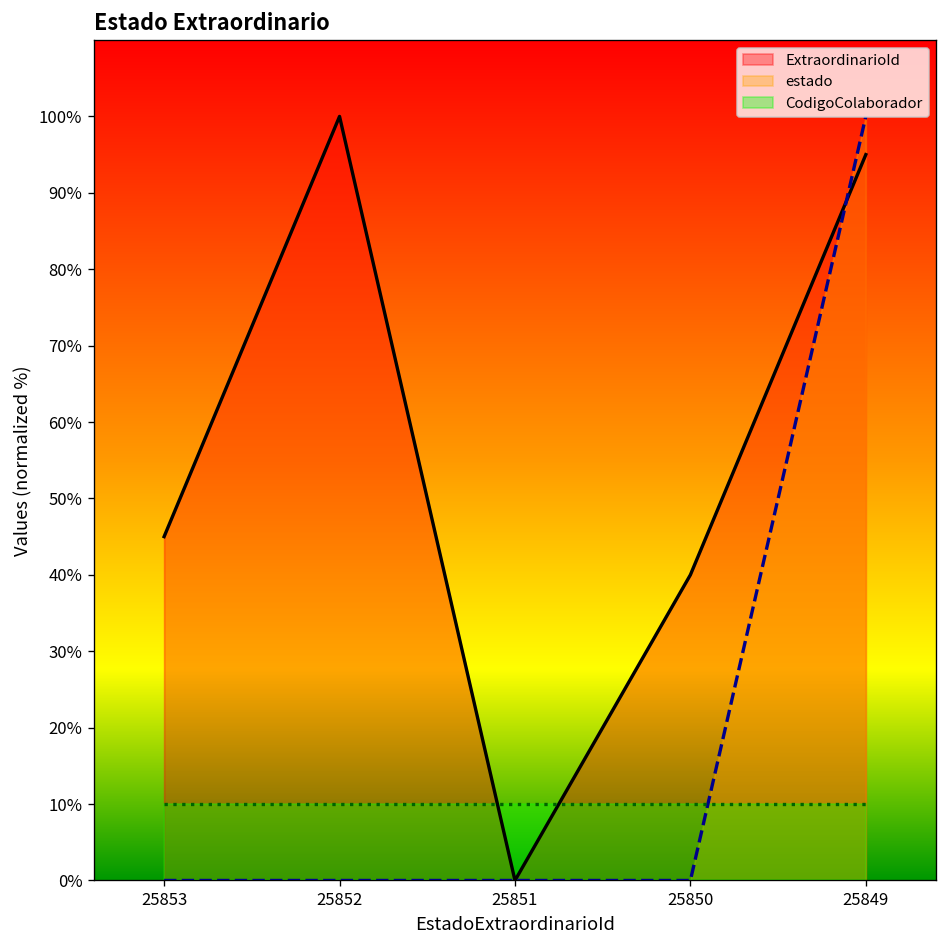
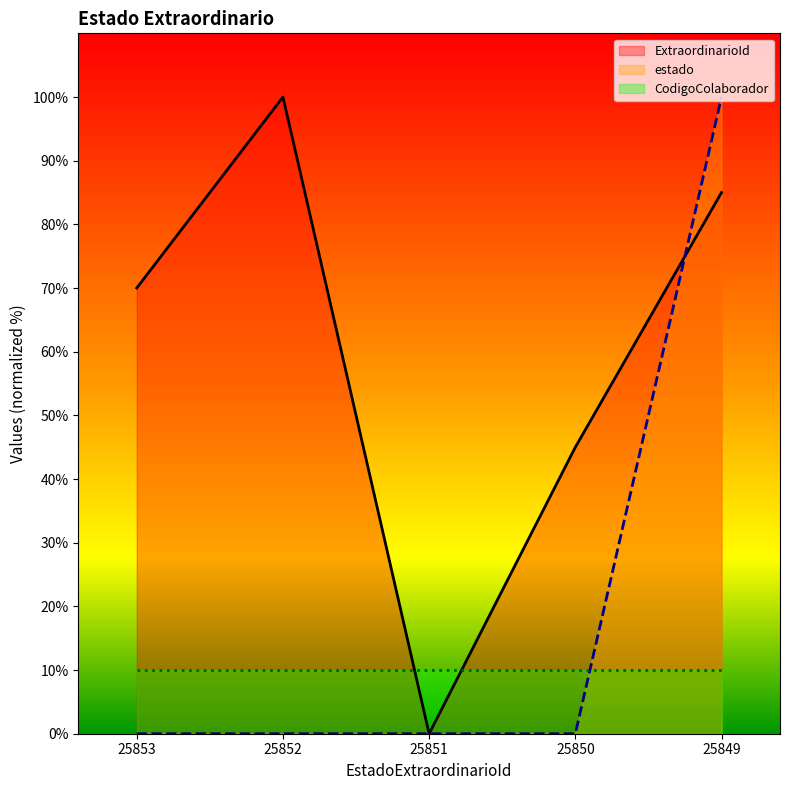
  {
    "ExtraordinarioId": {
-     "25853": "45%",
+     "25853": "70%",
      "25852": "100%",
-     "25850": "40%",
-     "25849": "95%"
+     "25850": "45%",
+     "25849": "85%"
    },
    "estado": {
      "25853": "0%",
      "25852": "0%",
      "25850": "0%"
    },
    "CodigoColaborador": {
      "25853": "10%",
      "25852": "10%",
      "25851": "10%",
      "25850": "10%",
      "25849": "10%"
    }
  }
